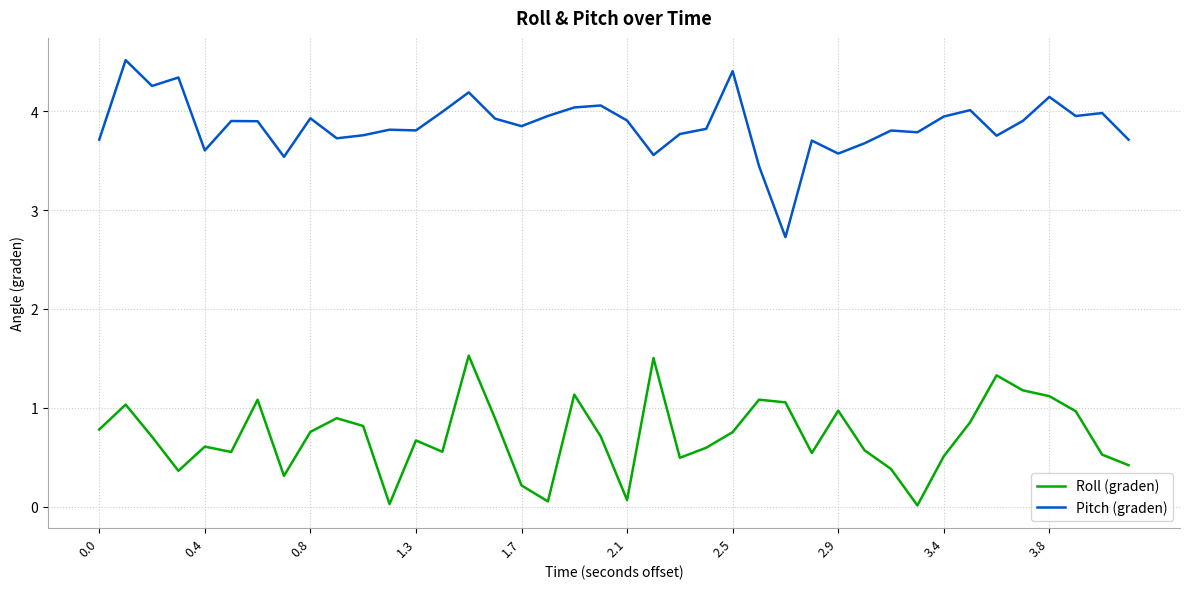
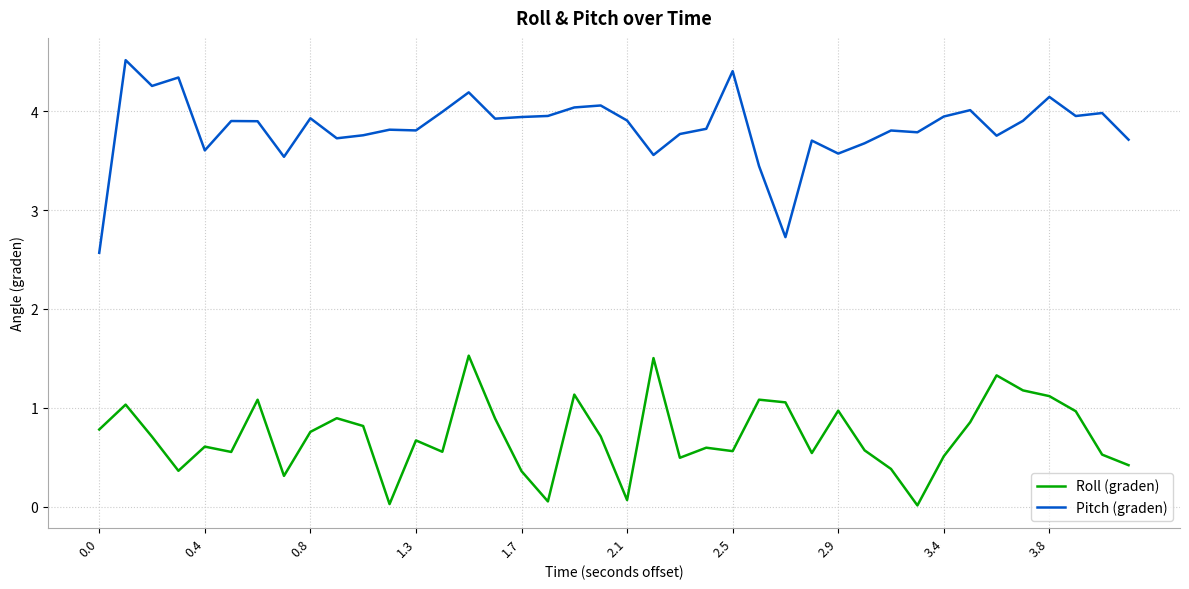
  {
    "Roll (graden)": {
      "0.0": 0.8,
      "0.4": 0.6,
      "0.8": 0.8,
      "1.3": 0.7,
-     "1.7": 0.2,
+     "1.7": 0.4,
      "2.1": 0.1,
-     "2.5": 0.8,
+     "2.5": 0.6,
      "2.9": 1.0,
      "3.4": 0.5,
      "3.8": 1.1
    },
    "Pitch (graden)": {
-     "0.0": 3.7,
+     "0.0": 2.6,
      "0.4": 3.6,
      "0.8": 3.9,
      "1.3": 3.8,
-     "1.7": 3.8,
+     "1.7": 3.9,
      "2.1": 3.9,
      "2.5": 4.4,
      "2.9": 3.6,
      "3.4": 3.9,
      "3.8": 4.1
    }
  }
